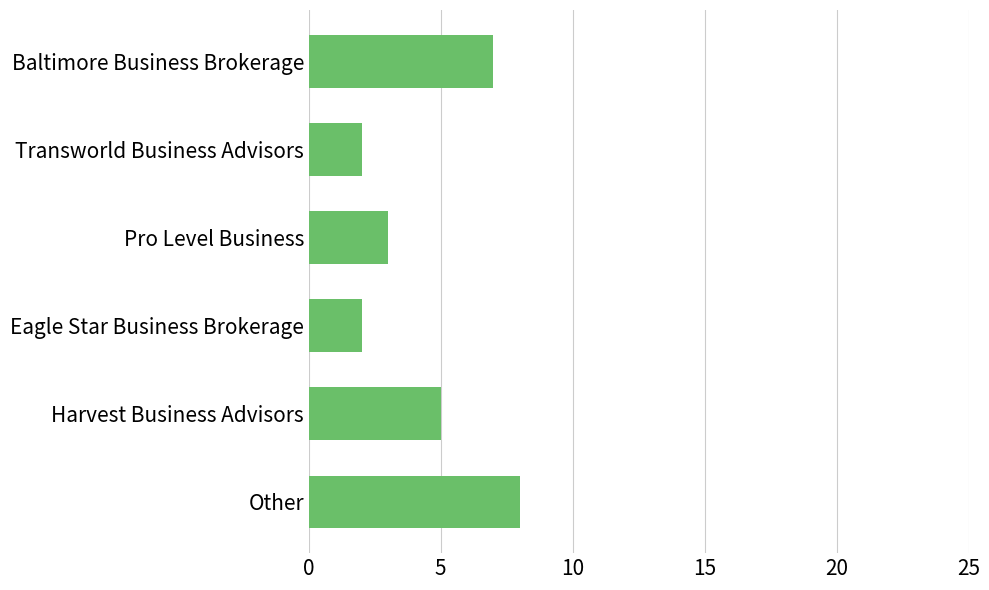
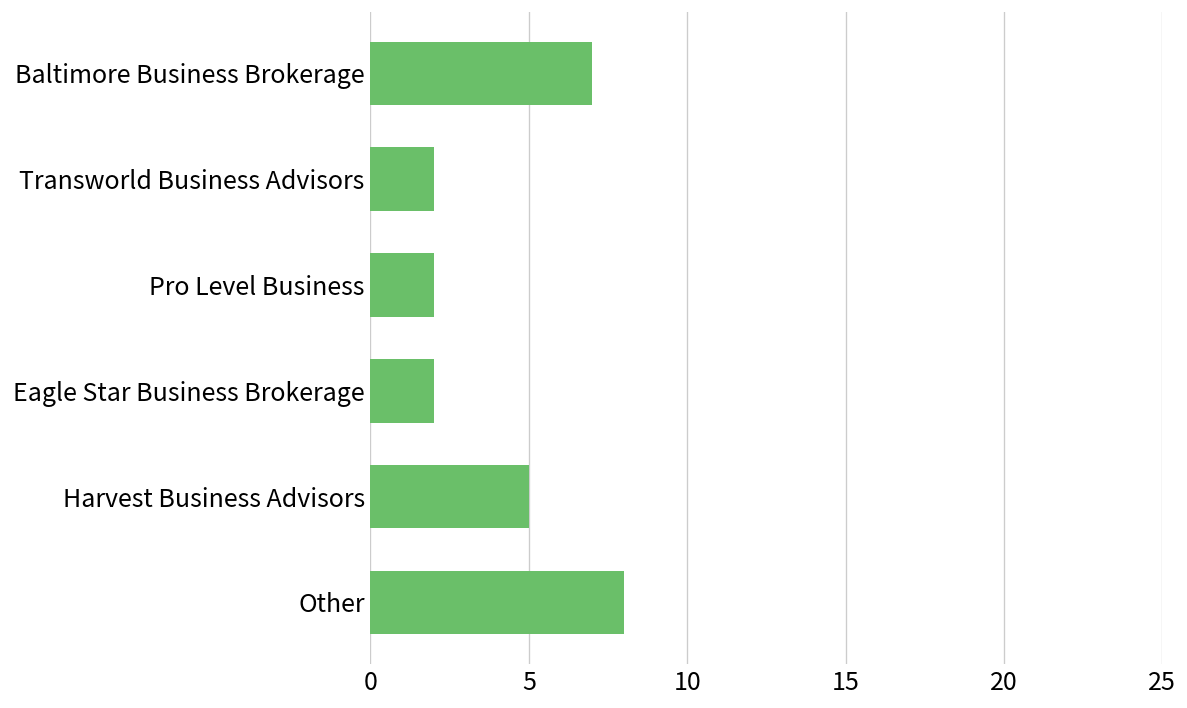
  {
    "Baltimore Business Brokerage": 7,
    "Transworld Business Advisors": 2,
-   "Pro Level Business": 3,
+   "Pro Level Business": 2,
    "Eagle Star Business Brokerage": 2,
    "Harvest Business Advisors": 5,
    "Other": 8
  }
